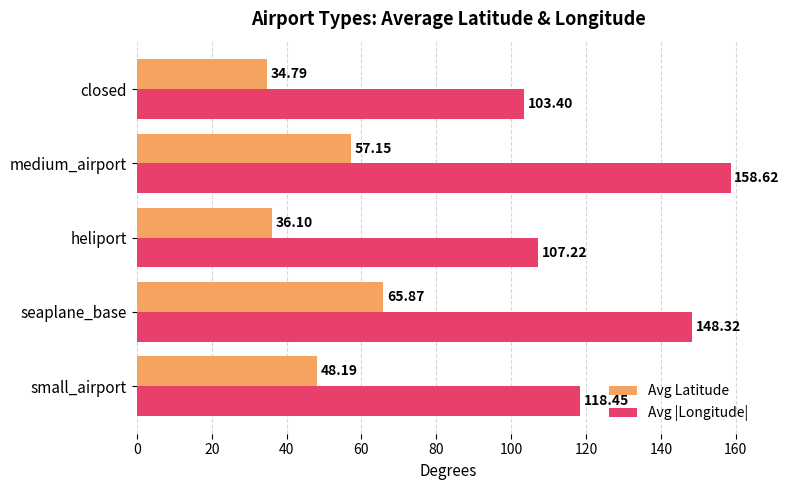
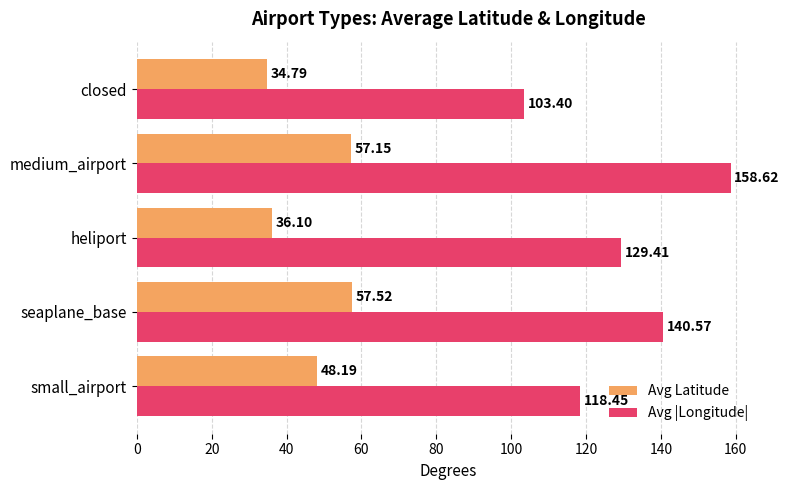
  {
    "Avg Latitude": {
      "closed": 34.79,
      "medium_airport": 57.15,
      "heliport": 36.10,
-     "seaplane_base": 65.87,
+     "seaplane_base": 57.52,
      "small_airport": 48.19
    },
    "Avg |Longitude|": {
      "closed": 103.40,
      "medium_airport": 158.62,
-     "heliport": 107.22,
-     "seaplane_base": 148.32,
+     "heliport": 129.41,
+     "seaplane_base": 140.57,
      "small_airport": 118.45
    }
  }
